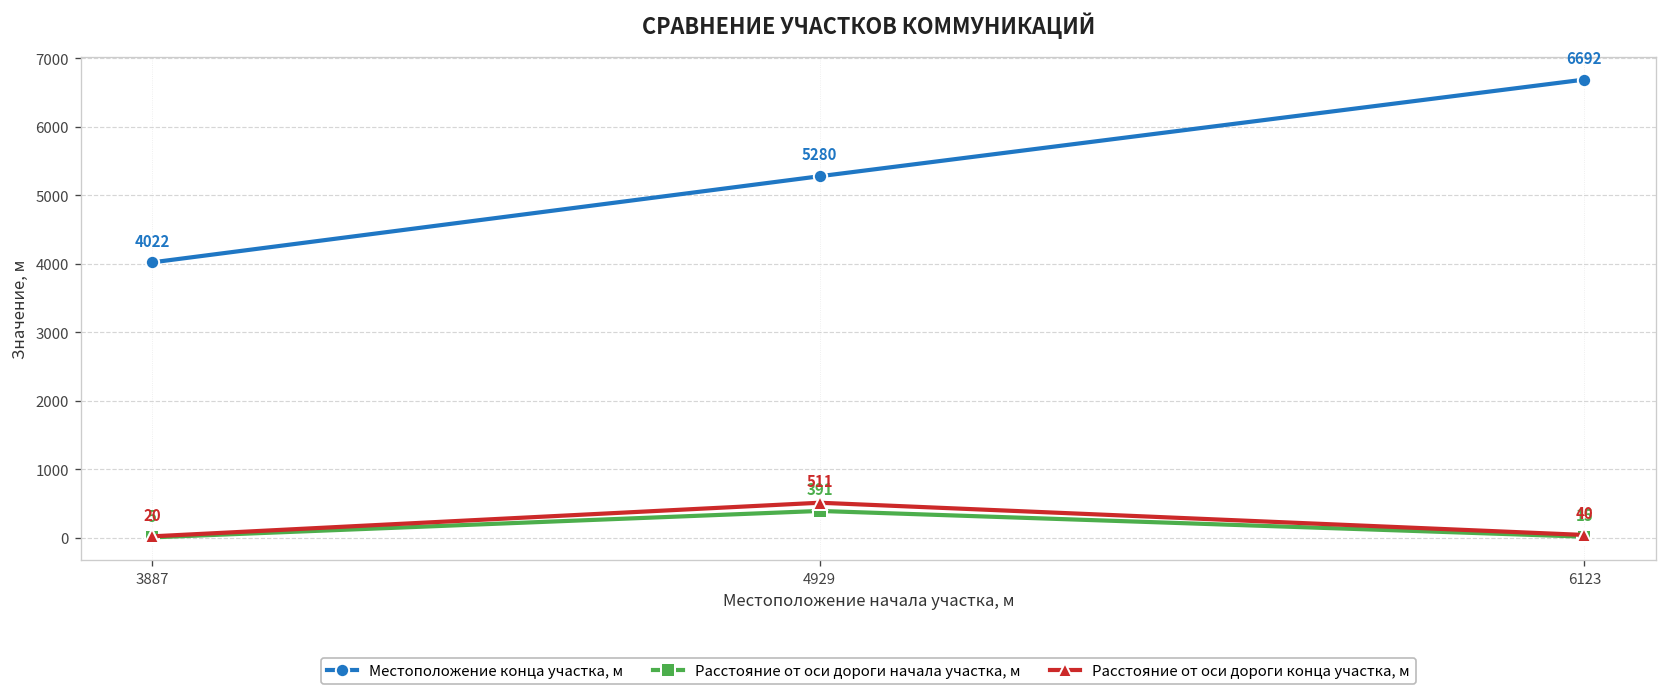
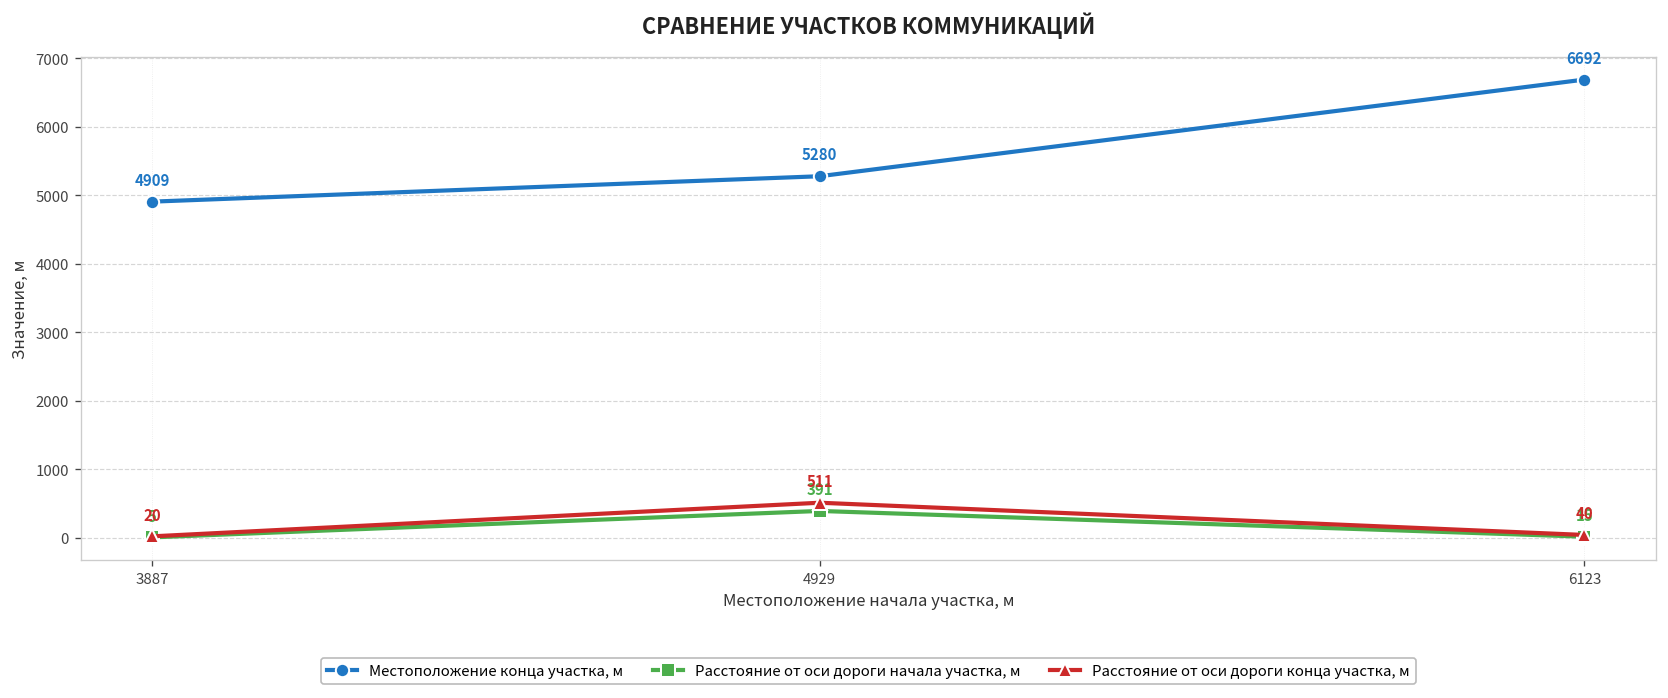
  {
    "Местоположение конца участка, м": {
-     "3887": 4022,
+     "3887": 4909,
      "4929": 5280,
      "6123": 6692
    }
  }
